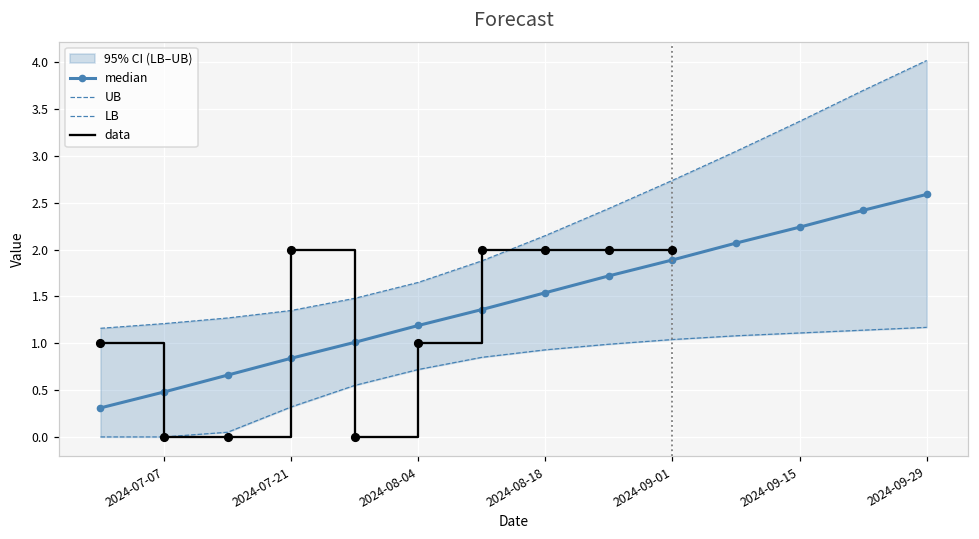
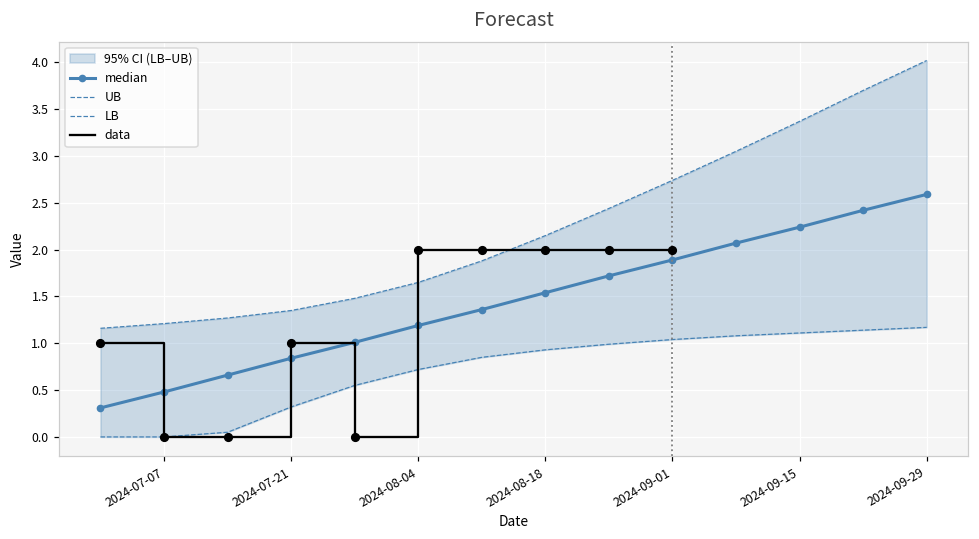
  {
    "data": {
-     "2024-07-21": 2,
-     "2024-08-04": 1,
+     "2024-07-21": 1,
+     "2024-08-04": 2,
      "2024-08-18": 2,
      "2024-09-01": 2
    }
  }
